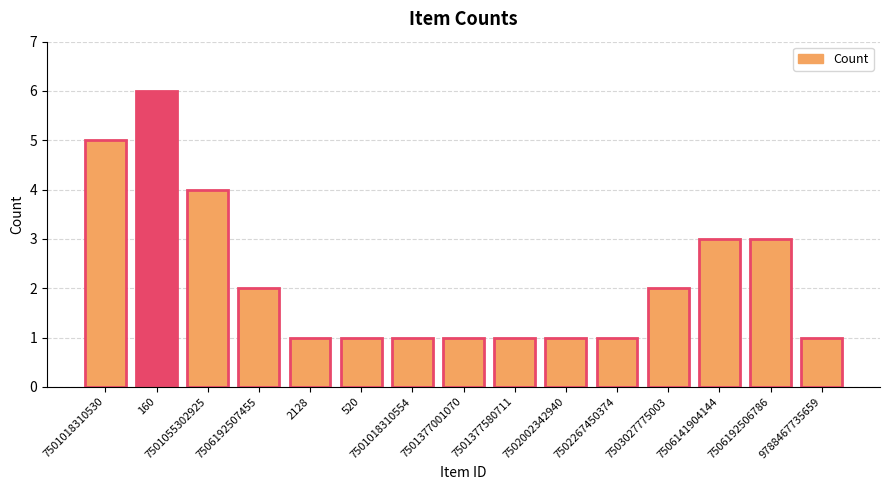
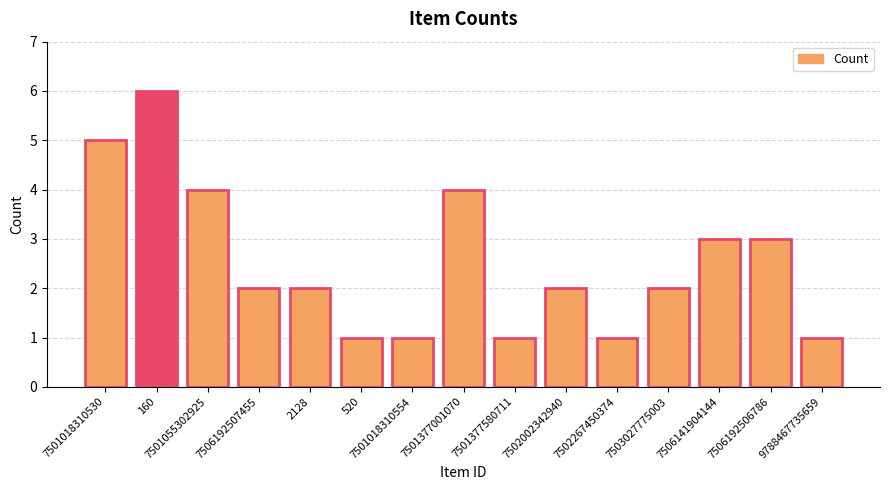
  {
    "7501018310530": 5,
    "160": 6,
    "7501055302925": 4,
    "7506192507455": 2,
-   "2128": 1,
+   "2128": 2,
    "520": 1,
    "7501018310554": 1,
-   "7501377001070": 1,
+   "7501377001070": 4,
    "7501377580711": 1,
-   "7502002342940": 1,
+   "7502002342940": 2,
    "7502267450374": 1,
    "7503027775003": 2,
    "7506141904144": 3,
    "7506192506786": 3,
    "9788467735659": 1
  }
